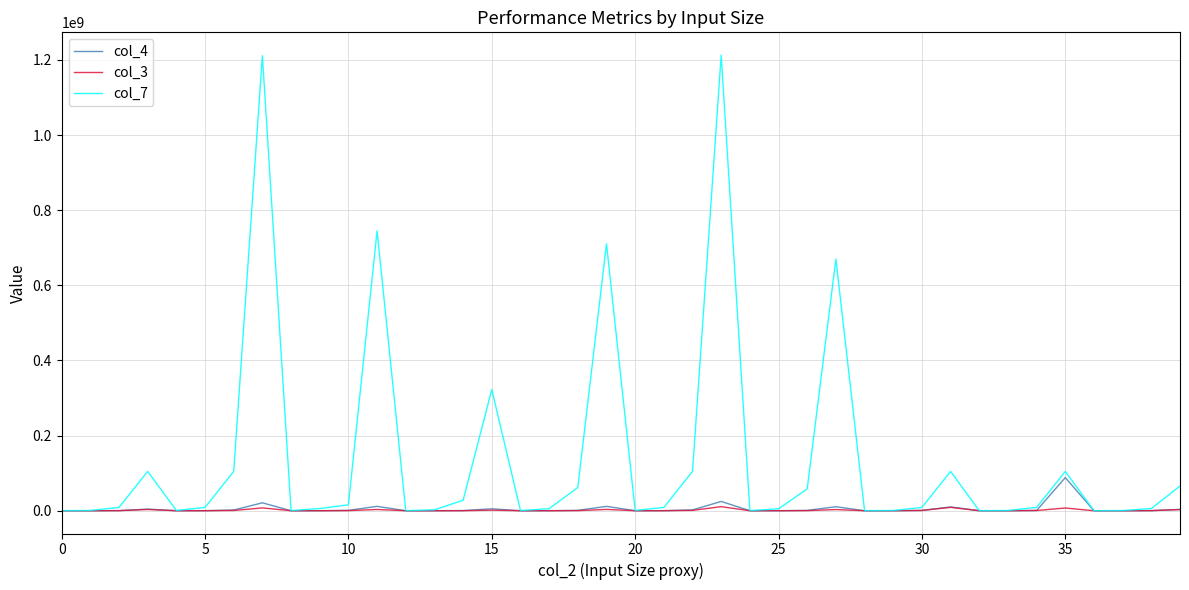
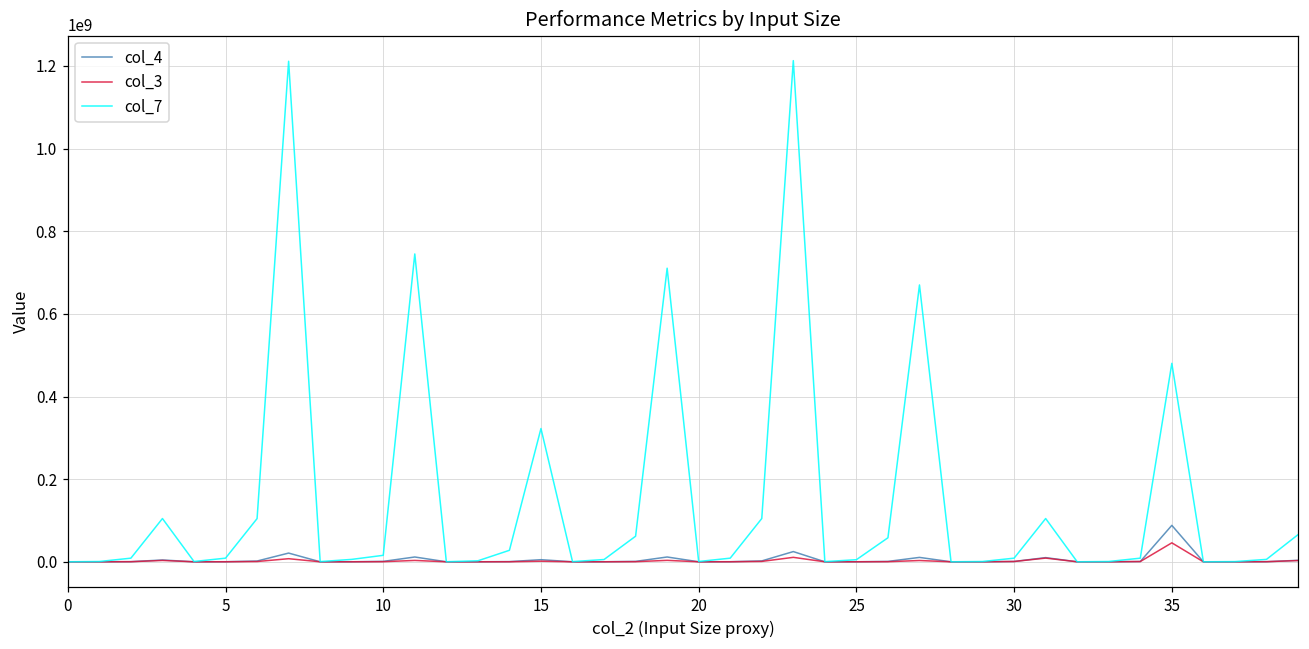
  {
    "col_4": {
      "35": 90000000
    },
    "col_3": {
-     "35": 10000000
+     "35": 50000000
    },
    "col_7": {
      "5": 10000000,
      "10": 20000000,
      "15": 320000000,
      "30": 10000000,
-     "35": 100000000
+     "35": 480000000
    }
  }
